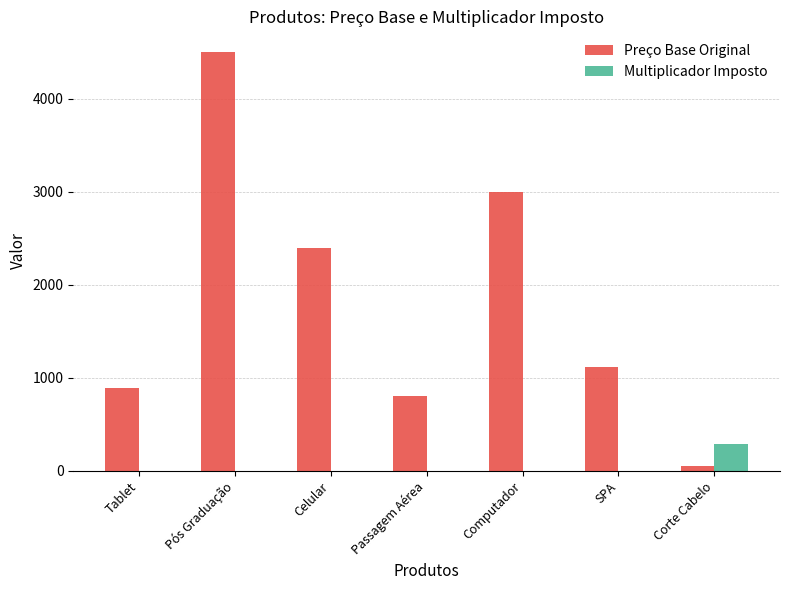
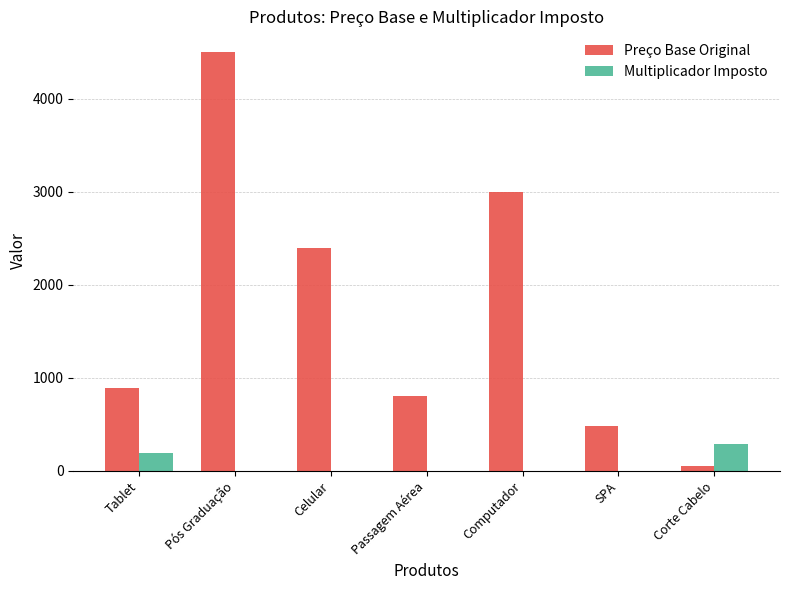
  {
    "Preço Base Original": {
      "Tablet": 900,
      "Pós Graduação": 4500,
      "Celular": 2400,
      "Passagem Aérea": 800,
      "Computador": 3000,
-     "SPA": 1100,
+     "SPA": 500,
      "Corte Cabelo": 100
    },
    "Multiplicador Imposto": {
-     "Tablet": 0,
+     "Tablet": 200,
      "Corte Cabelo": 300
    }
  }
